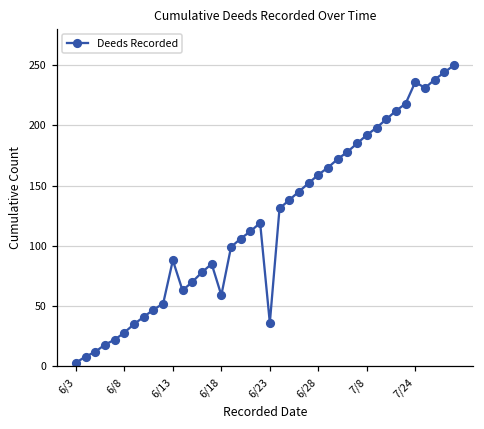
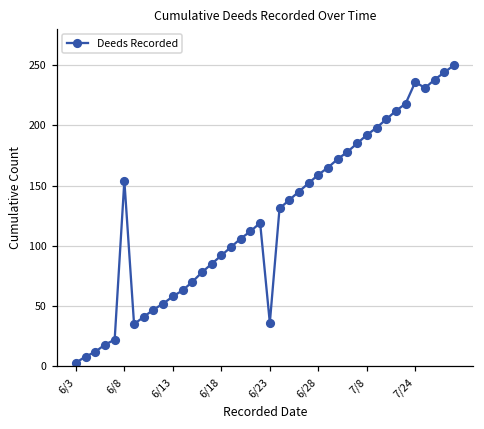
  {
    "6/3": 3,
-   "6/8": 28,
-   "6/13": 88,
-   "6/18": 59,
+   "6/8": 154,
+   "6/13": 58,
+   "6/18": 92,
    "6/23": 36,
    "6/28": 159,
    "7/8": 192,
    "7/24": 236
  }
